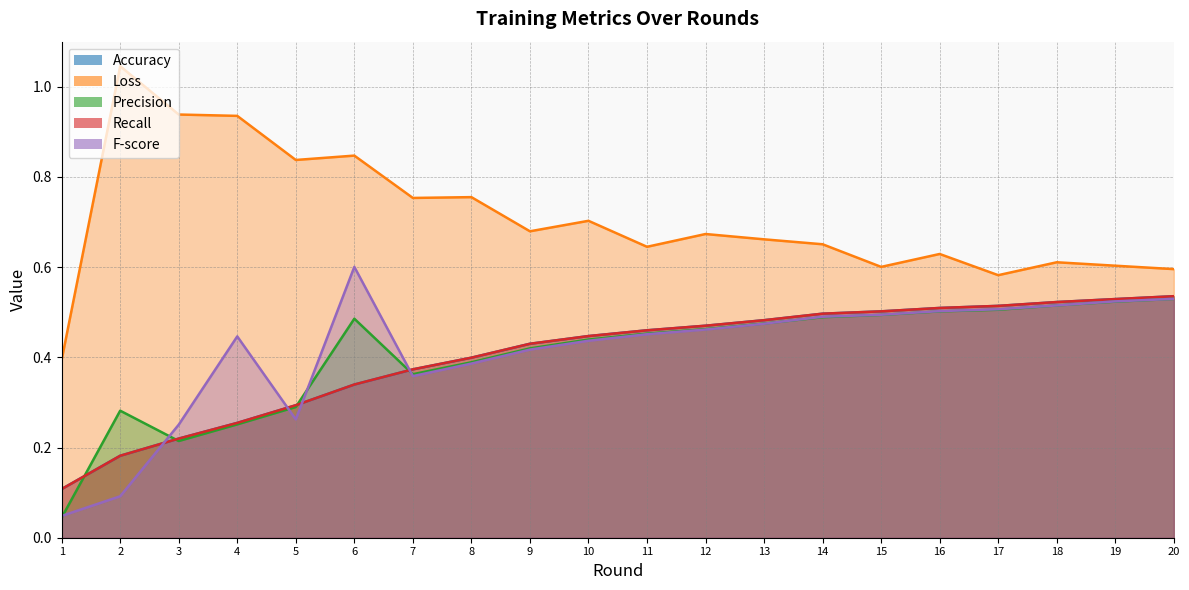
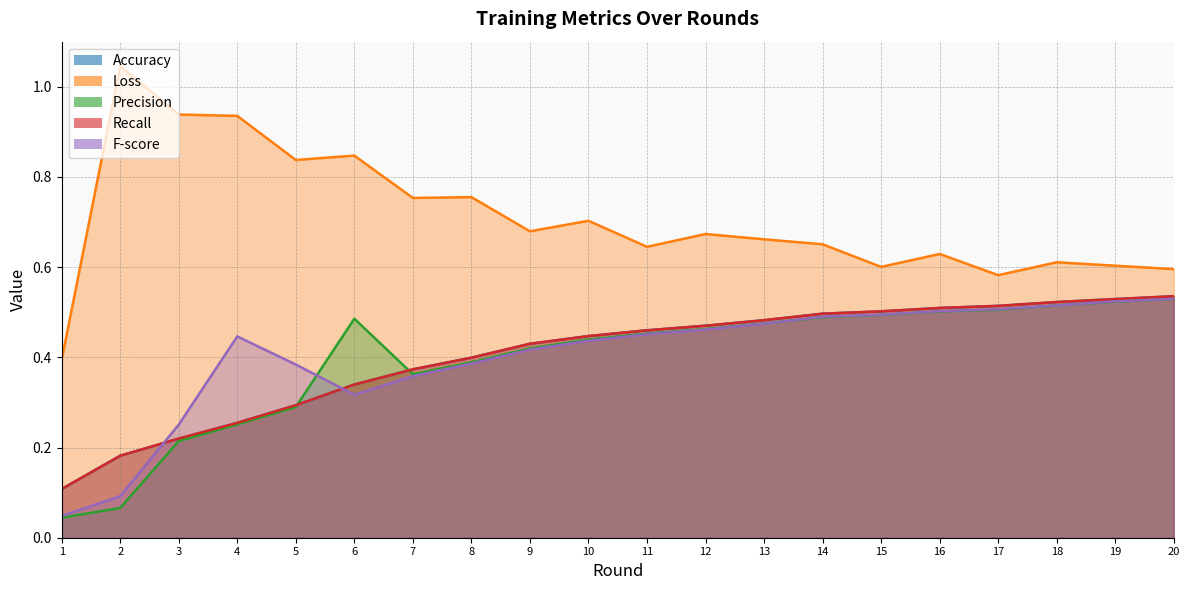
  {
    "Precision": {
-     "2": 0.28,
+     "2": 0.07,
      "6": 0.49
    },
    "F-score": {
      "2": 0.09,
      "3": 0.25,
      "4": 0.45,
-     "5": 0.26,
-     "6": 0.60
+     "5": 0.38,
+     "6": 0.32
    }
  }
